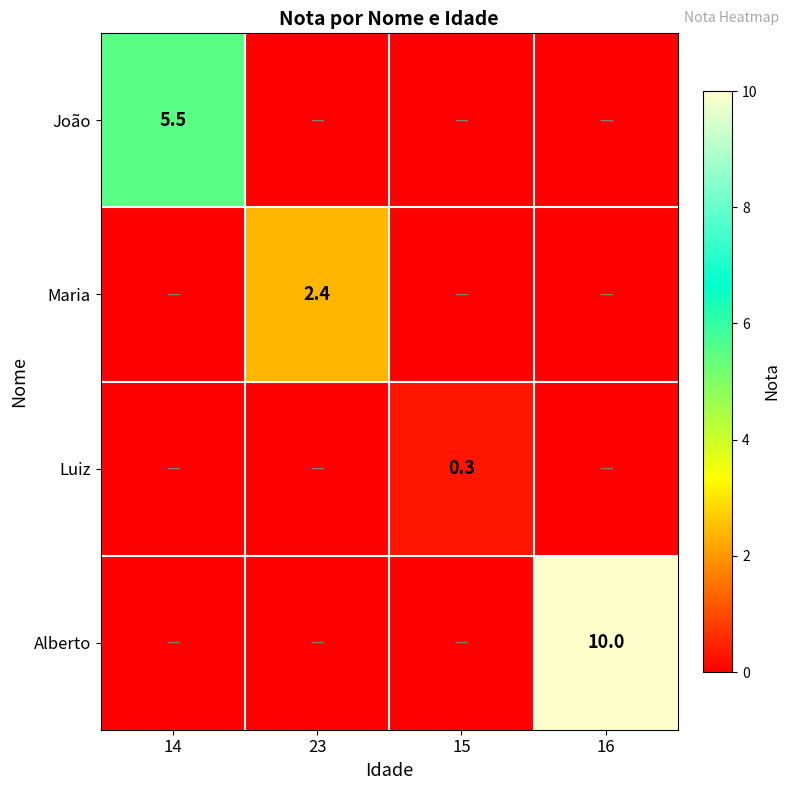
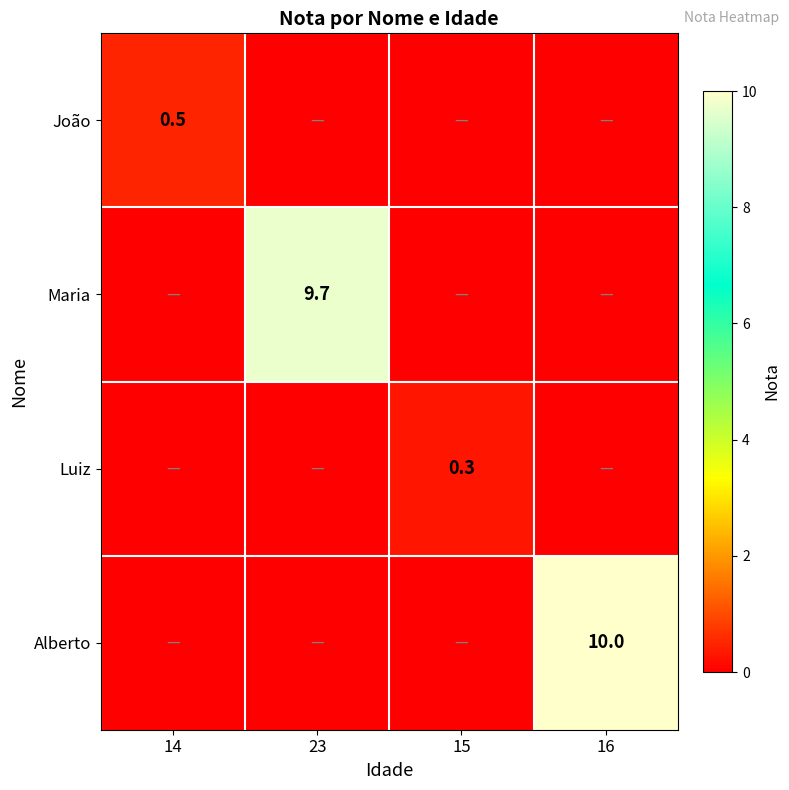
  {
    "João": {
-     "14": 5.5
+     "14": 0.5
    },
    "Maria": {
-     "23": 2.4
+     "23": 9.7
    },
    "Luiz": {
      "15": 0.3
    },
    "Alberto": {
      "16": 10.0
    }
  }
